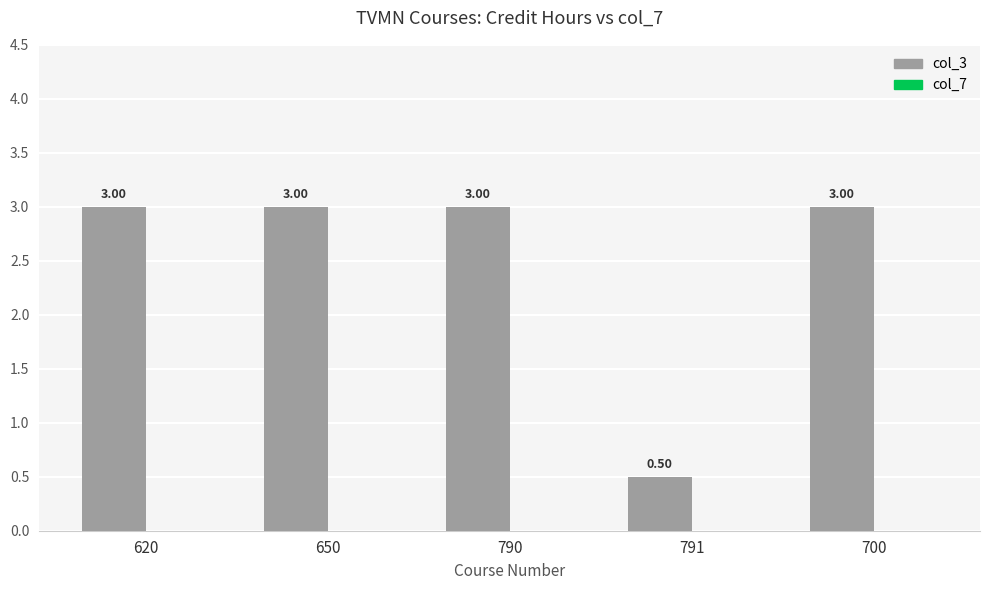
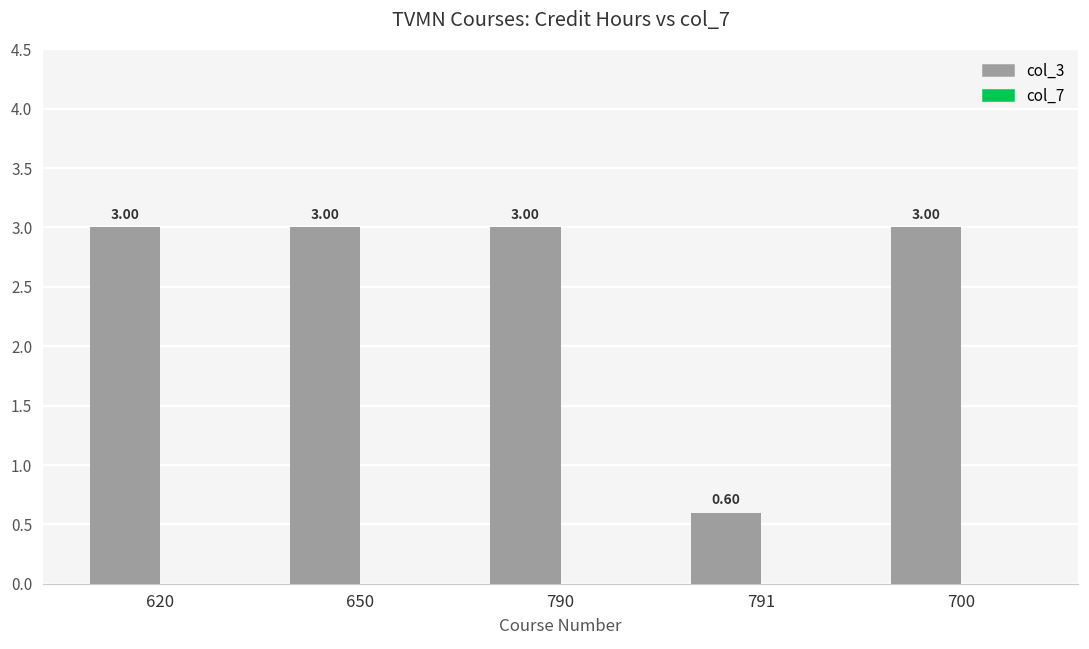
  {
    "col_3": {
      "620": 3.00,
      "650": 3.00,
      "790": 3.00,
-     "791": 0.50,
+     "791": 0.60,
      "700": 3.00
    },
    "col_7": {
      "620": 0.00,
      "650": 0.00,
      "790": 0.00,
      "791": 0.00,
      "700": 0.00
    }
  }
